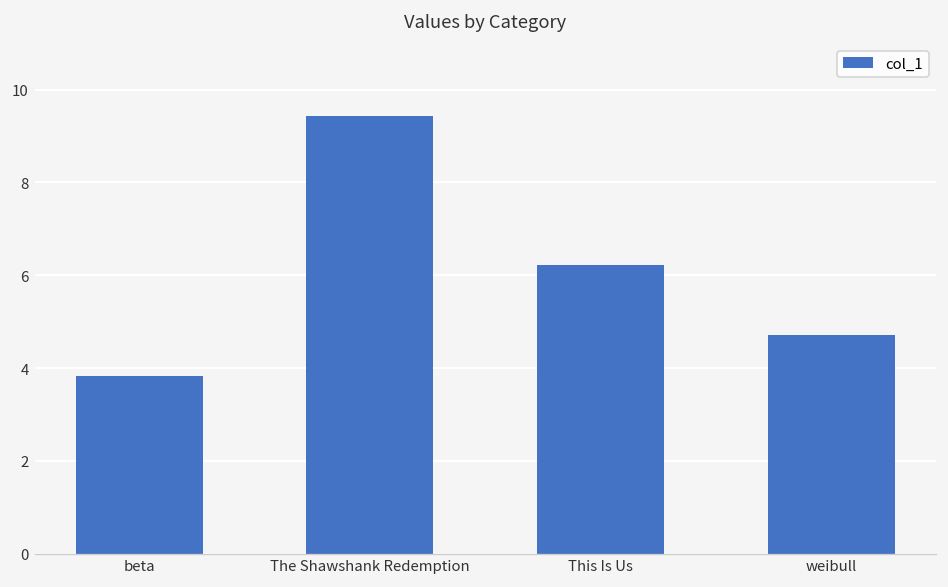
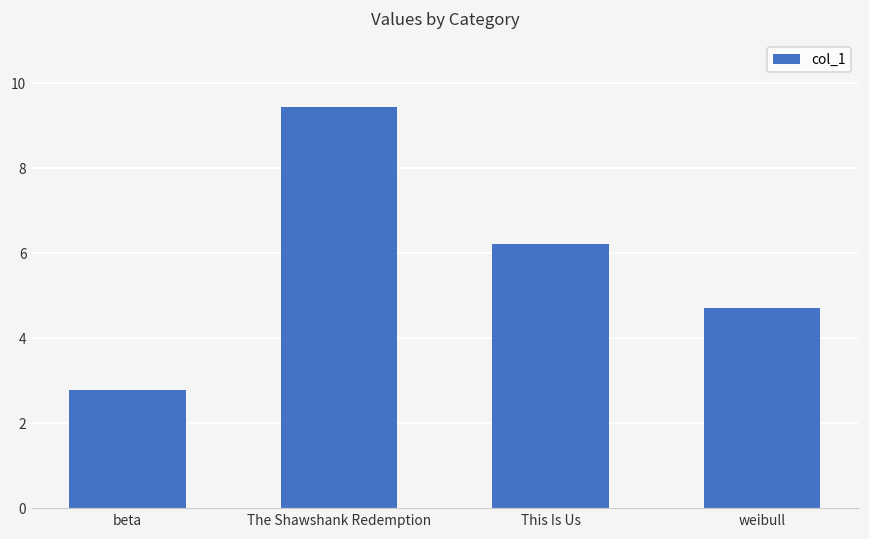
  {
-   "beta": 3.8,
+   "beta": 2.8,
    "The Shawshank Redemption": 9.4,
    "This Is Us": 6.2,
    "weibull": 4.7
  }
